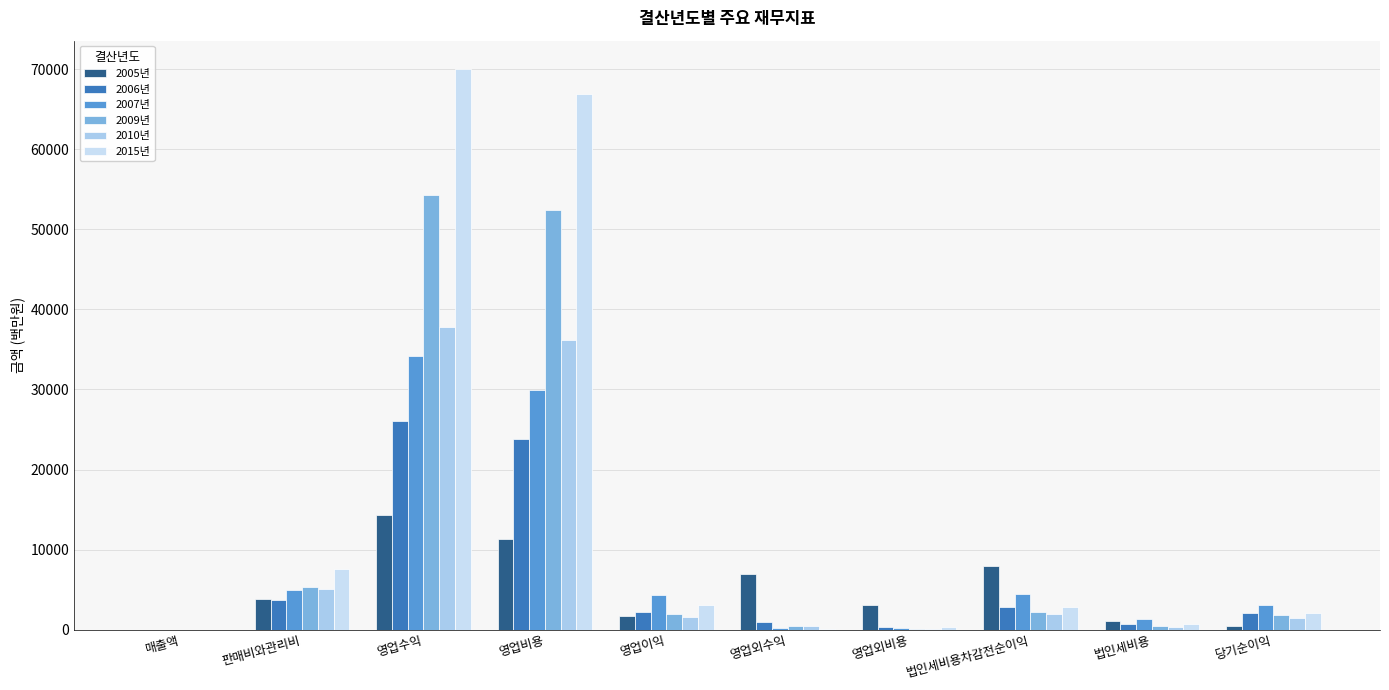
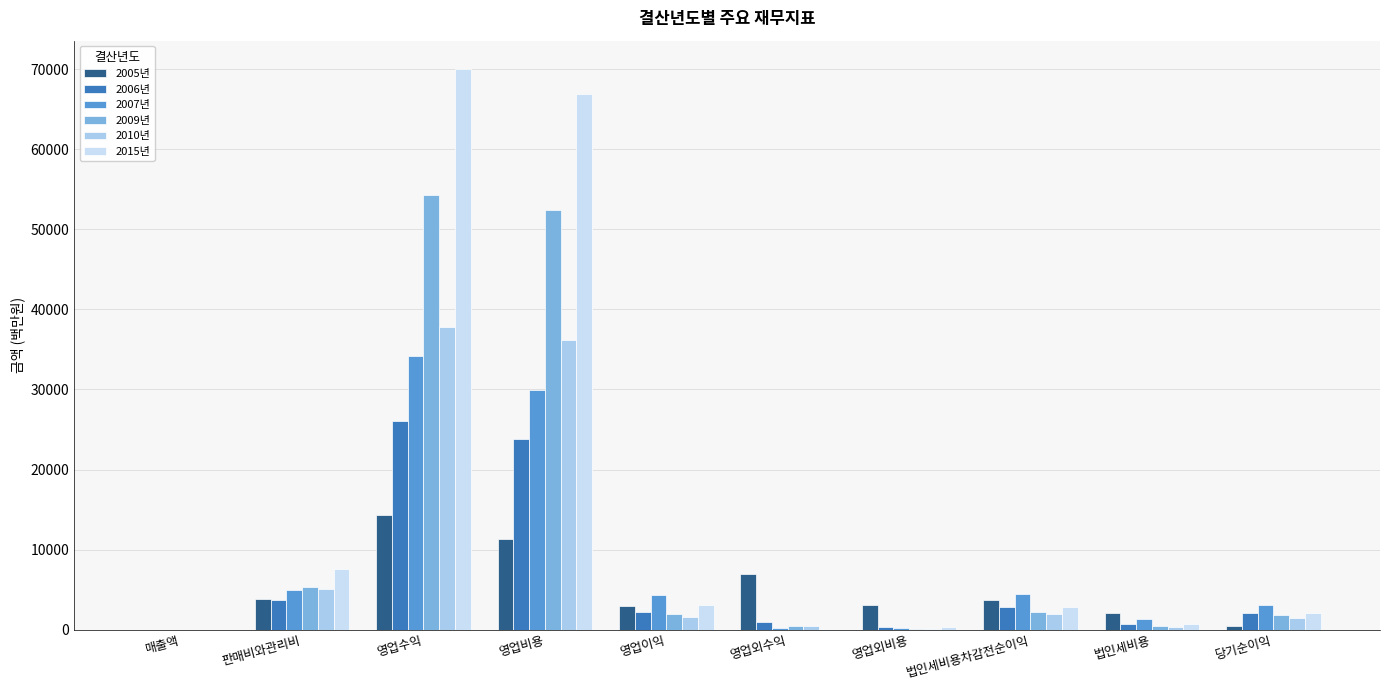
  {
    "2005년": {
      "매출액": 0,
      "판매비와관리비": 4000,
      "영업수익": 14000,
      "영업비용": 11000,
-     "영업이익": 2000,
+     "영업이익": 3000,
      "영업외수익": 7000,
      "영업외비용": 3000,
-     "법인세비용차감전순이익": 8000,
-     "법인세비용": 1000,
+     "법인세비용차감전순이익": 4000,
+     "법인세비용": 2000,
      "당기순이익": 1000
    }
  }
